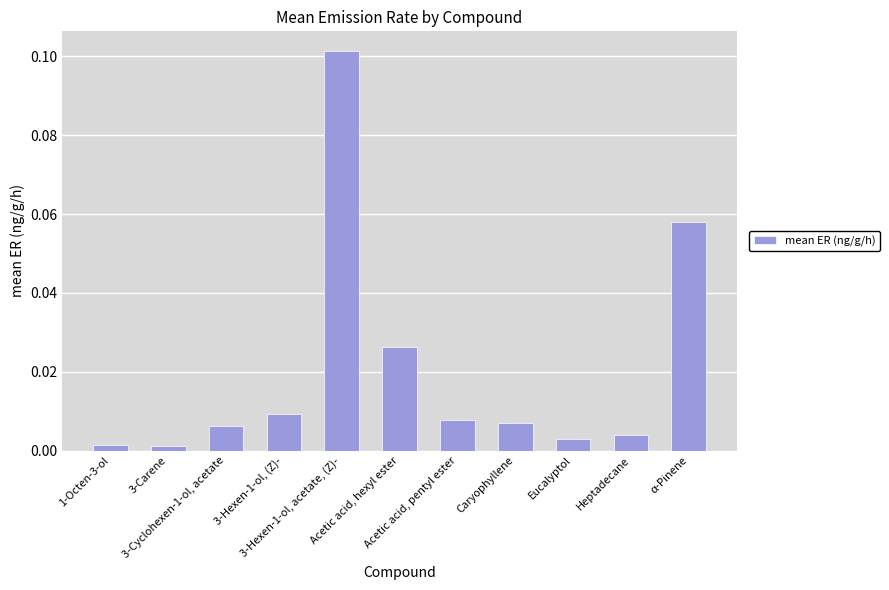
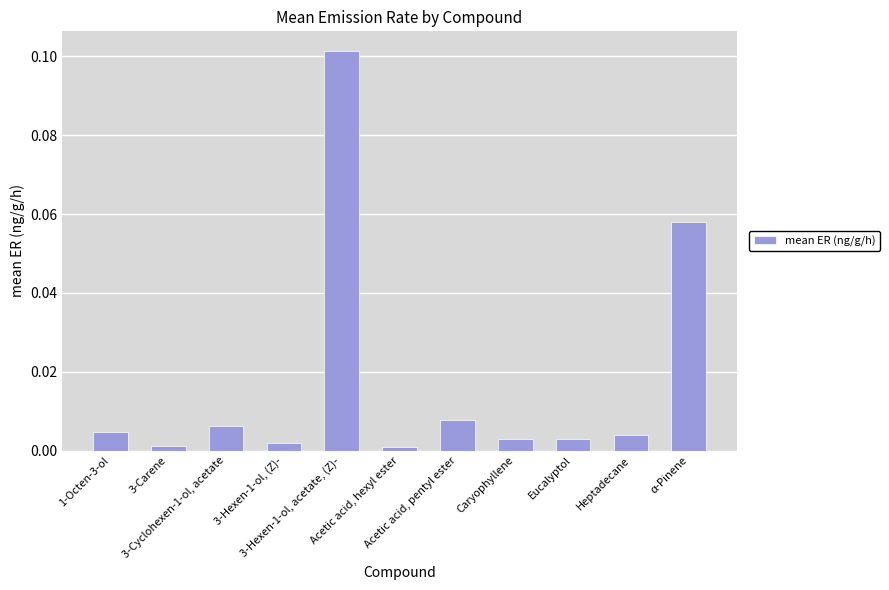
  {
-   "1-Octen-3-ol": 0.002,
+   "1-Octen-3-ol": 0.005,
    "3-Carene": 0.001,
    "3-Cyclohexen-1-ol, acetate": 0.006,
-   "3-Hexen-1-ol, (Z)-": 0.009,
+   "3-Hexen-1-ol, (Z)-": 0.002,
    "3-Hexen-1-ol, acetate, (Z)-": 0.101,
-   "Acetic acid, hexyl ester": 0.026,
+   "Acetic acid, hexyl ester": 0.001,
    "Acetic acid, pentyl ester": 0.008,
-   "Caryophyllene": 0.007,
+   "Caryophyllene": 0.003,
    "Eucalyptol": 0.003,
    "Heptadecane": 0.004,
    "α-Pinene": 0.058
  }
